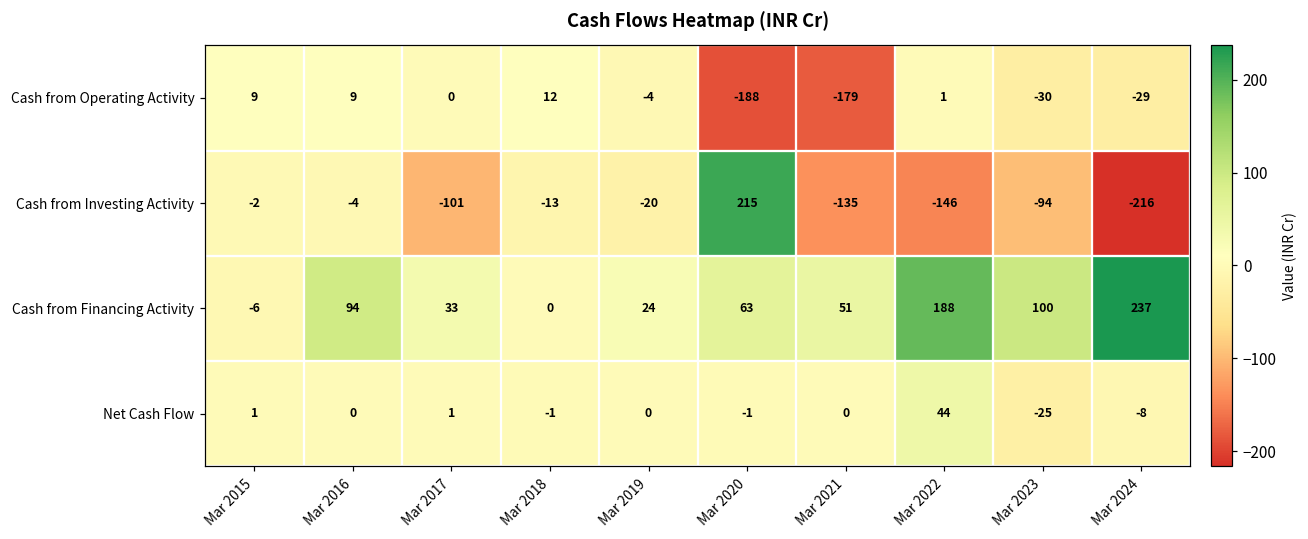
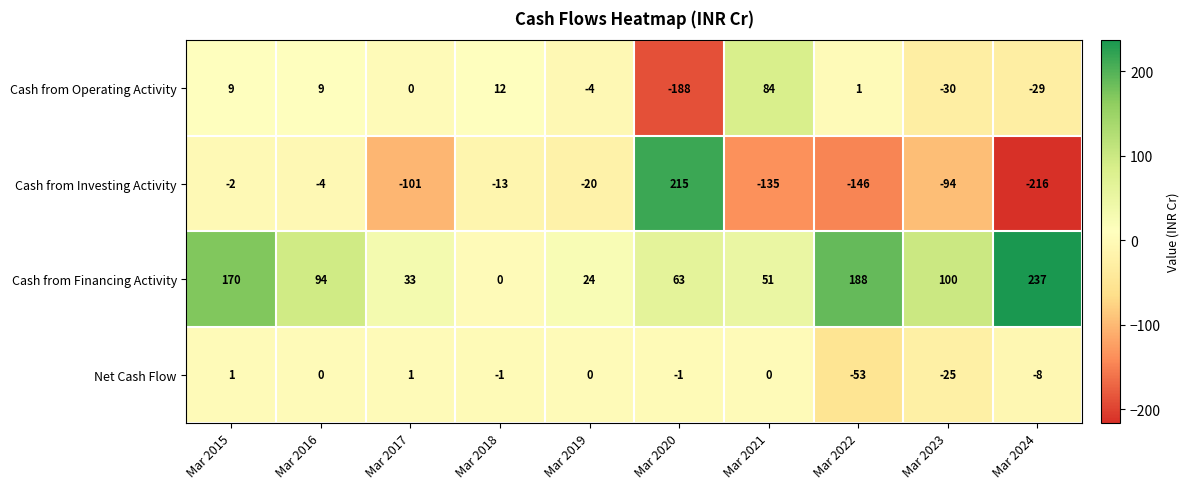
  {
    "Cash from Operating Activity": {
      "Mar 2015": 9,
      "Mar 2016": 9,
      "Mar 2017": 0,
      "Mar 2018": 12,
      "Mar 2019": -4,
      "Mar 2020": -188,
-     "Mar 2021": -179,
+     "Mar 2021": 84,
      "Mar 2022": 1,
      "Mar 2023": -30,
      "Mar 2024": -29
    },
    "Cash from Investing Activity": {
      "Mar 2015": -2,
      "Mar 2016": -4,
      "Mar 2017": -101,
      "Mar 2018": -13,
      "Mar 2019": -20,
      "Mar 2020": 215,
      "Mar 2021": -135,
      "Mar 2022": -146,
      "Mar 2023": -94,
      "Mar 2024": -216
    },
    "Cash from Financing Activity": {
-     "Mar 2015": -6,
+     "Mar 2015": 170,
      "Mar 2016": 94,
      "Mar 2017": 33,
      "Mar 2018": 0,
      "Mar 2019": 24,
      "Mar 2020": 63,
      "Mar 2021": 51,
      "Mar 2022": 188,
      "Mar 2023": 100,
      "Mar 2024": 237
    },
    "Net Cash Flow": {
      "Mar 2015": 1,
      "Mar 2016": 0,
      "Mar 2017": 1,
      "Mar 2018": -1,
      "Mar 2019": 0,
      "Mar 2020": -1,
      "Mar 2021": 0,
-     "Mar 2022": 44,
+     "Mar 2022": -53,
      "Mar 2023": -25,
      "Mar 2024": -8
    }
  }
